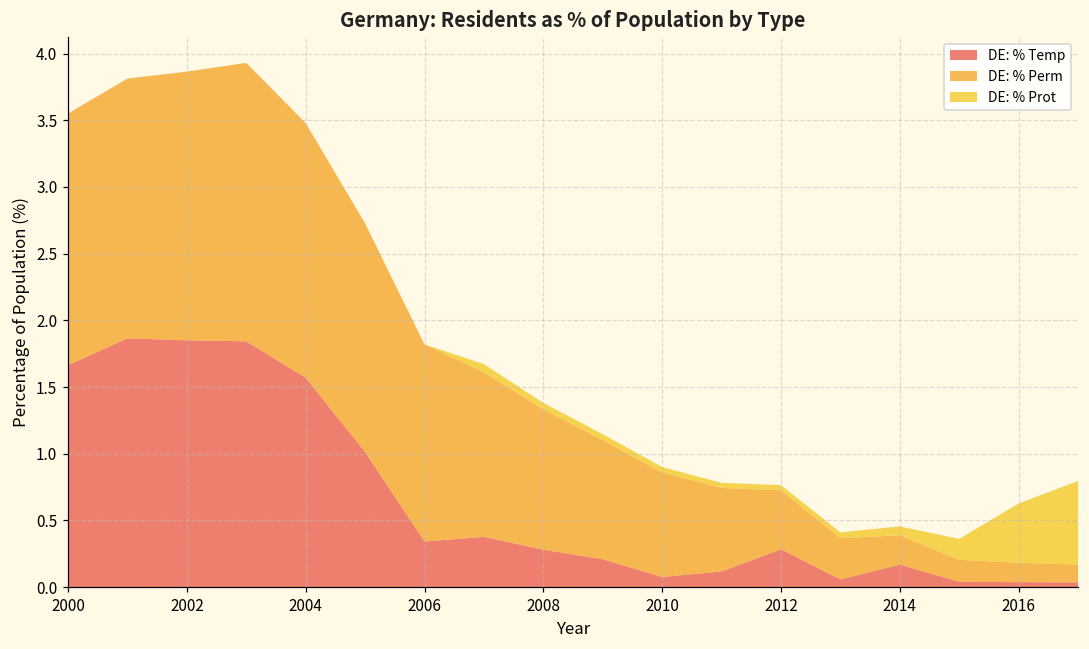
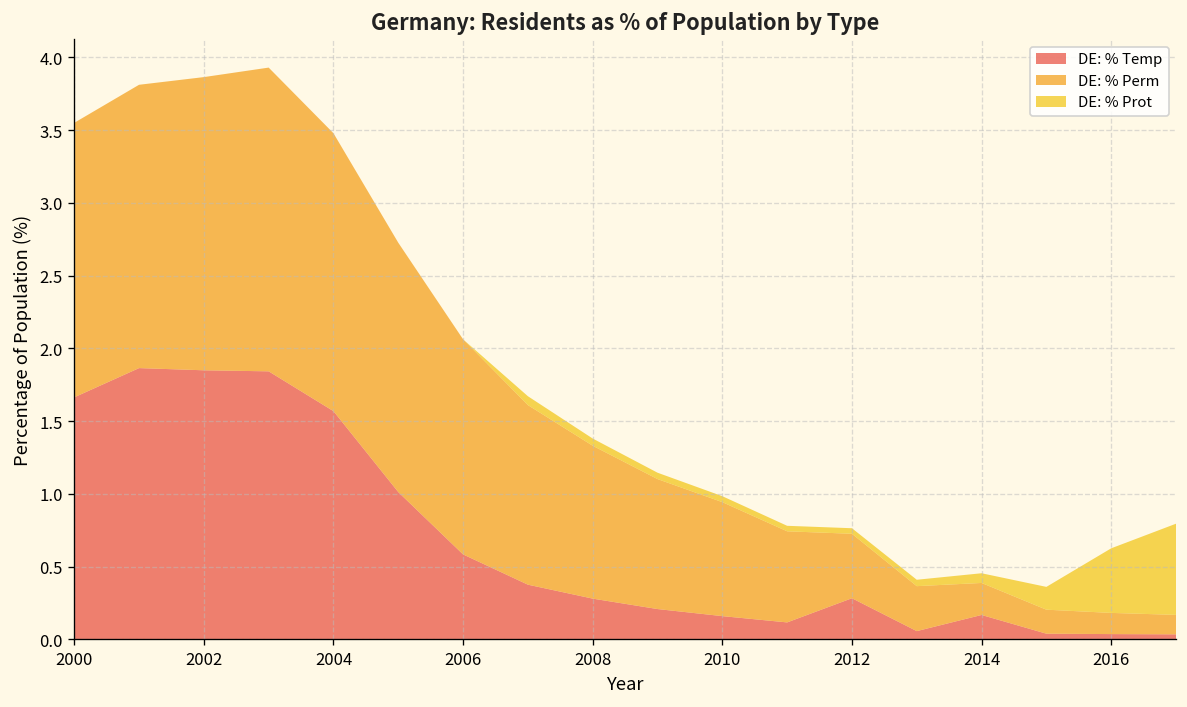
  {
    "DE: % Temp": {
      "2000": 1.66,
      "2002": 1.85,
      "2004": 1.57,
-     "2006": 0.34,
+     "2006": 0.58,
      "2008": 0.28,
-     "2010": 0.08,
+     "2010": 0.16,
      "2012": 0.28,
      "2014": 0.17,
      "2016": 0.04
    }
  }
